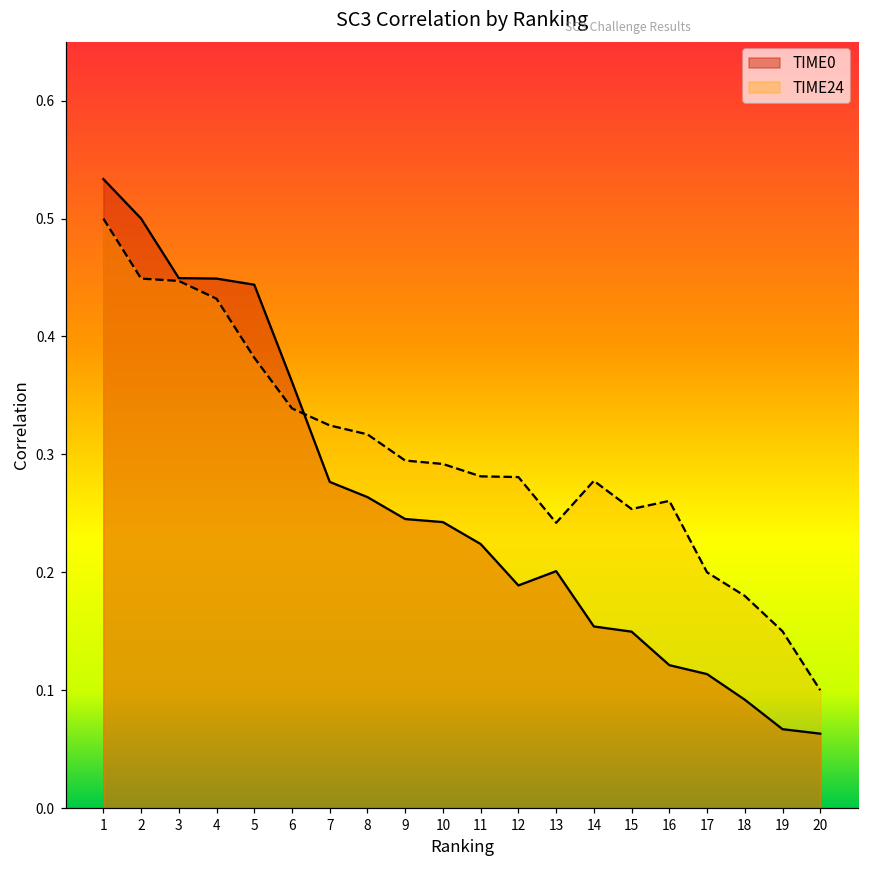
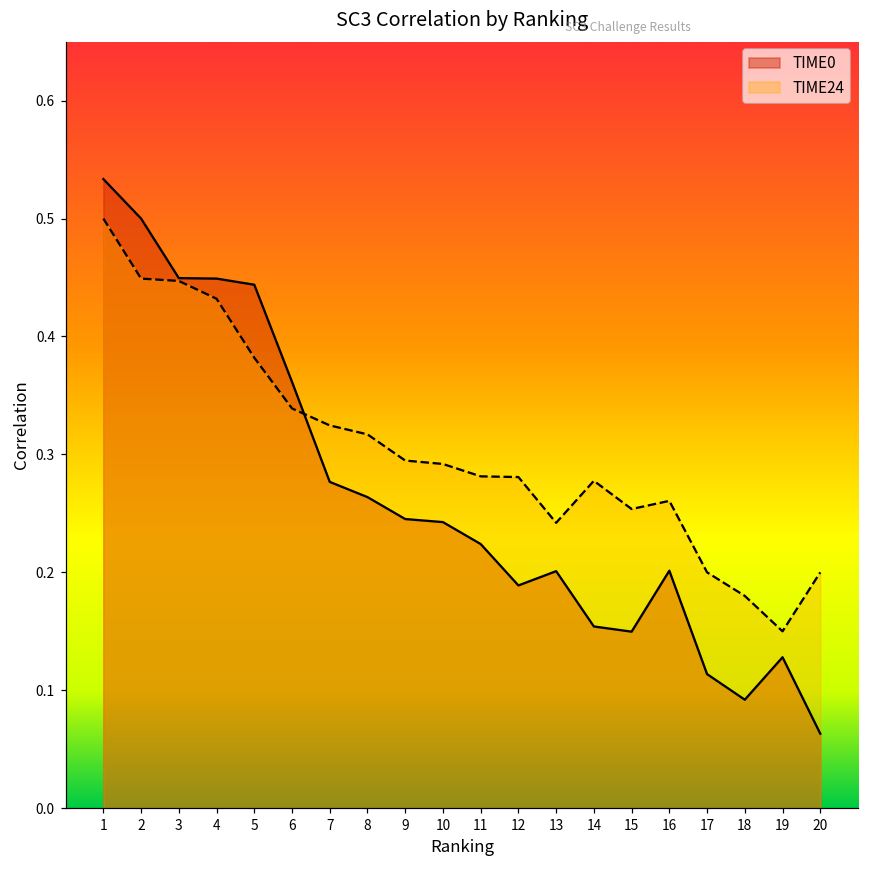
  {
    "TIME0": {
      "1": 0.534,
      "2": 0.500,
      "3": 0.450,
      "4": 0.449,
      "5": 0.444,
      "6": 0.362,
      "7": 0.277,
      "8": 0.264,
      "9": 0.245,
      "10": 0.243,
      "11": 0.224,
      "12": 0.189,
      "13": 0.201,
      "14": 0.154,
      "15": 0.150,
-     "16": 0.121,
+     "16": 0.201,
      "17": 0.114,
      "18": 0.092,
-     "19": 0.067,
+     "19": 0.128,
      "20": 0.063
    },
    "TIME24": {
      "1": 0.5,
      "2": 0.449,
      "3": 0.447,
      "4": 0.432,
      "5": 0.382,
      "6": 0.339,
      "7": 0.325,
      "8": 0.317,
      "9": 0.295,
      "10": 0.292,
      "11": 0.281,
      "12": 0.281,
      "13": 0.242,
      "14": 0.278,
      "15": 0.254,
      "16": 0.261,
      "17": 0.2,
      "18": 0.180,
      "19": 0.150,
-     "20": 0.1
+     "20": 0.2
    }
  }
